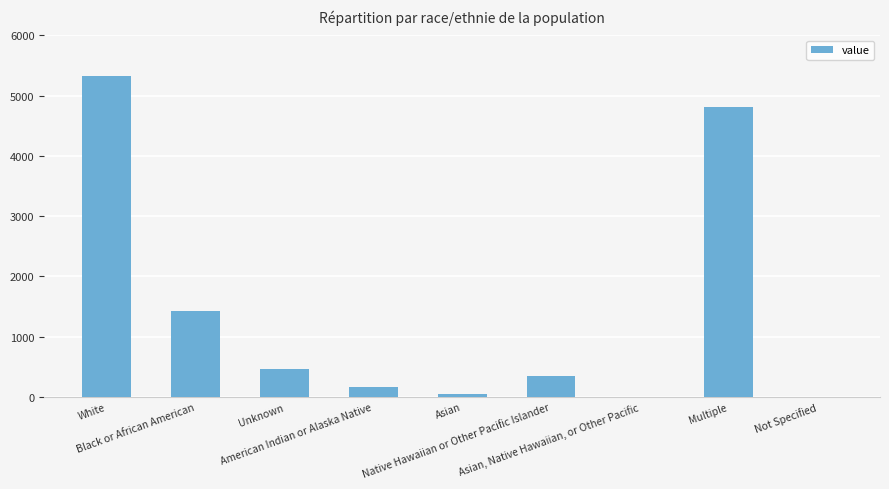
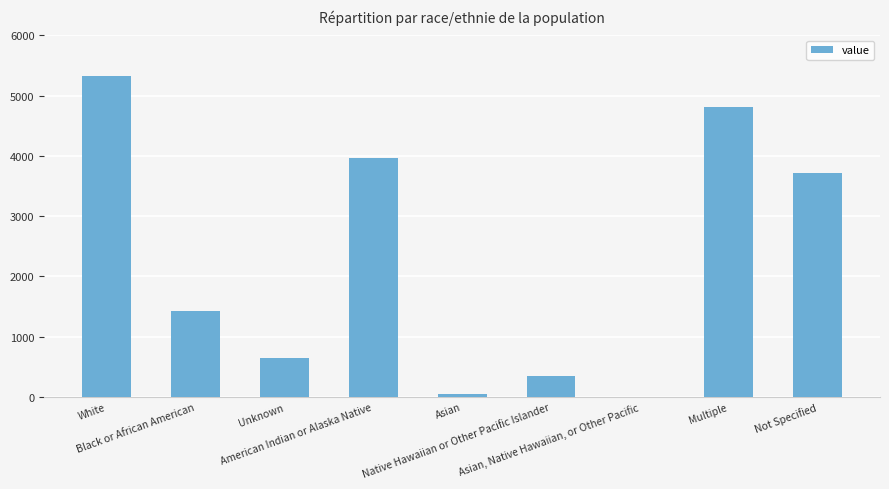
  {
    "White": 5300,
    "Black or African American": 1400,
-   "Unknown": 500,
-   "American Indian or Alaska Native": 200,
+   "Unknown": 600,
+   "American Indian or Alaska Native": 4000,
    "Asian": 100,
    "Native Hawaiian or Other Pacific Islander": 400,
    "Asian, Native Hawaiian, or Other Pacific": 0,
    "Multiple": 4800,
-   "Not Specified": 0
+   "Not Specified": 3700
  }
